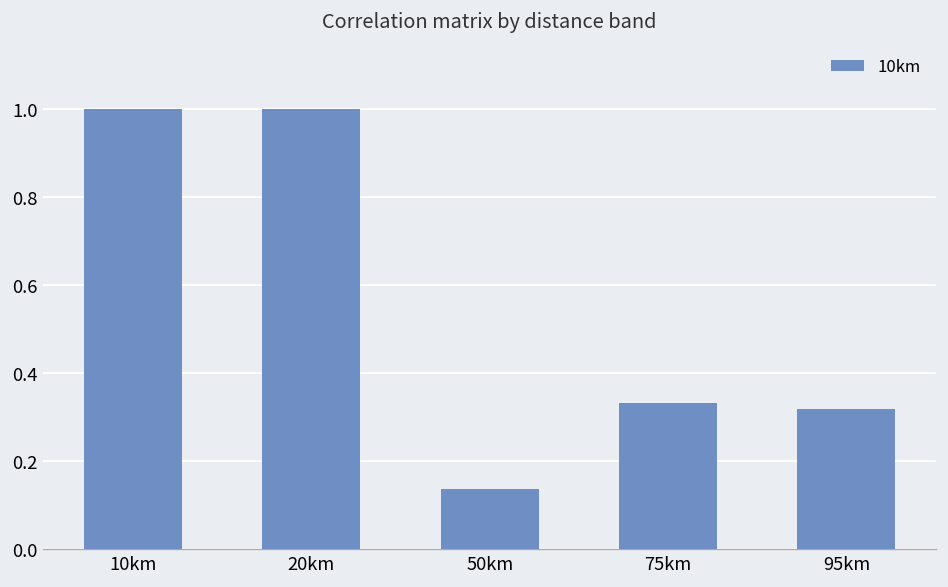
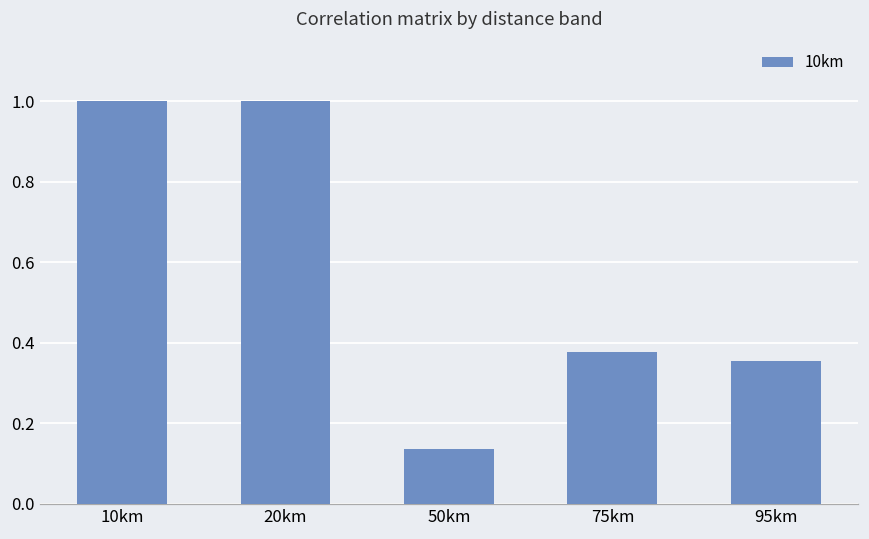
  {
    "10km": 1.00,
    "20km": 1.00,
    "50km": 0.14,
-   "75km": 0.33,
-   "95km": 0.32
+   "75km": 0.38,
+   "95km": 0.36
  }
